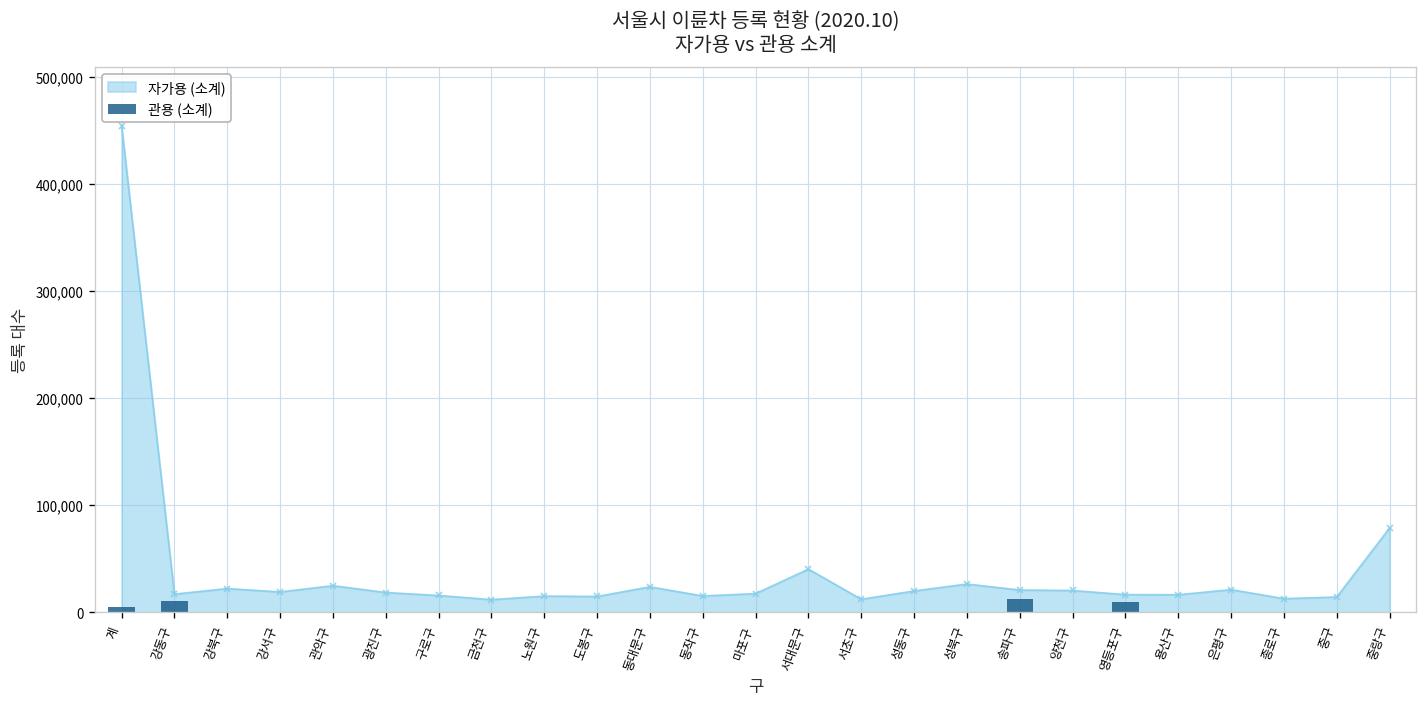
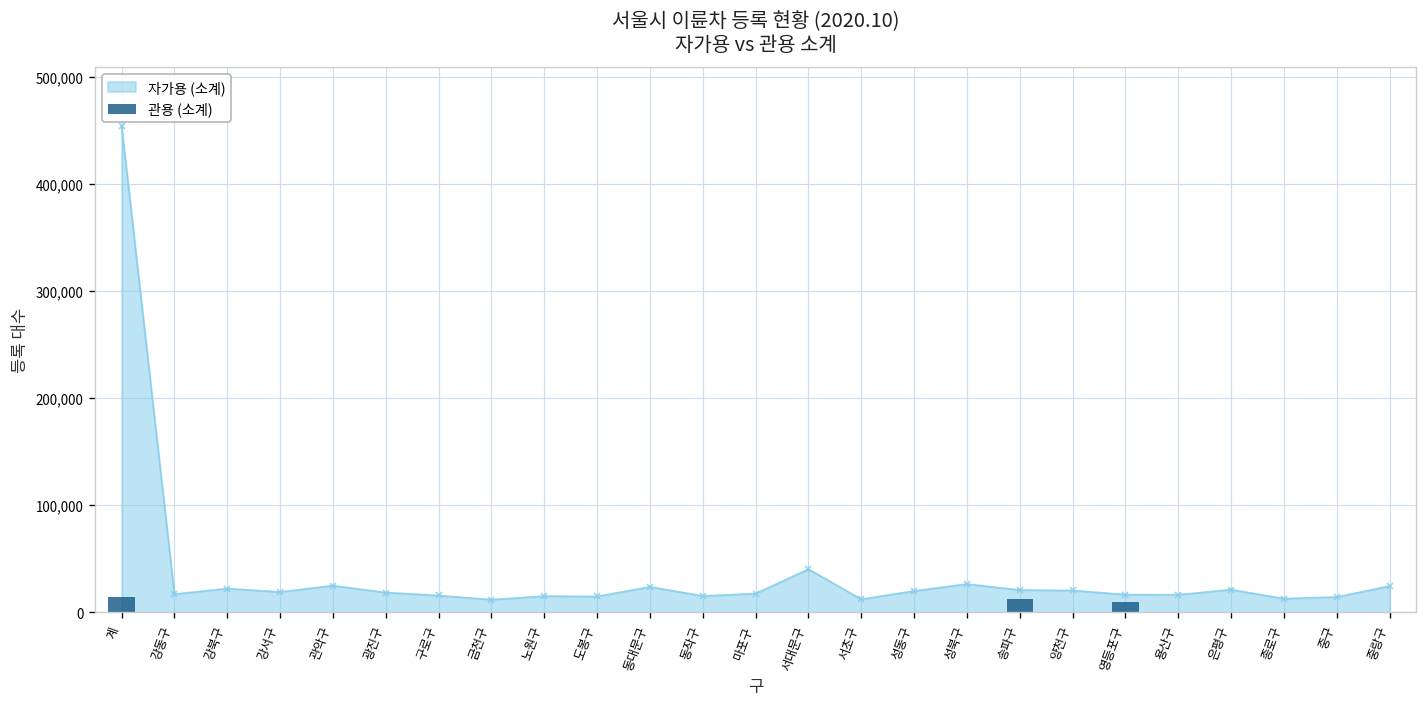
  {
    "관용 (소계)": {
-     "계": "0",
-     "강동구": "10,000",
+     "계": "10,000",
+     "강동구": "0",
      "송파구": "10,000",
      "영등포구": "10,000"
    },
    "자가용 (소계)": {
      "계": "450,000",
      "강동구": "20,000",
      "강북구": "20,000",
      "강서구": "20,000",
      "관악구": "20,000",
      "광진구": "20,000",
      "구로구": "20,000",
      "금천구": "10,000",
      "노원구": "20,000",
      "도봉구": "10,000",
      "동대문구": "20,000",
      "동작구": "20,000",
      "마포구": "20,000",
      "서대문구": "40,000",
      "서초구": "10,000",
      "성동구": "20,000",
      "성북구": "30,000",
      "송파구": "20,000",
      "양천구": "20,000",
      "영등포구": "20,000",
      "용산구": "20,000",
      "은평구": "20,000",
      "종로구": "10,000",
      "중구": "10,000",
-     "중랑구": "80,000"
+     "중랑구": "20,000"
    }
  }
